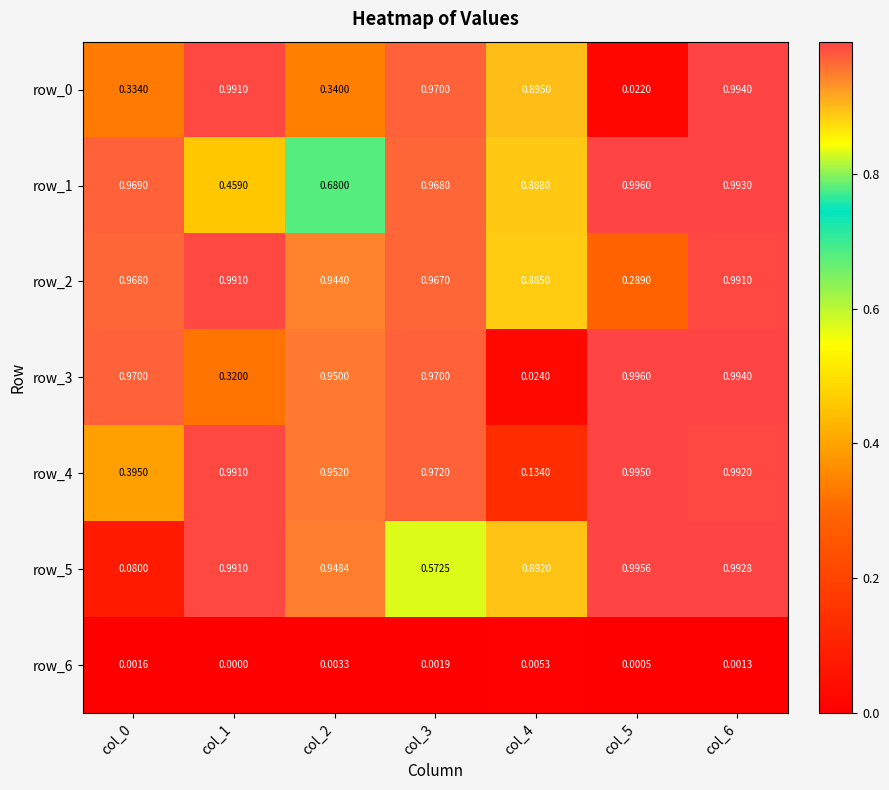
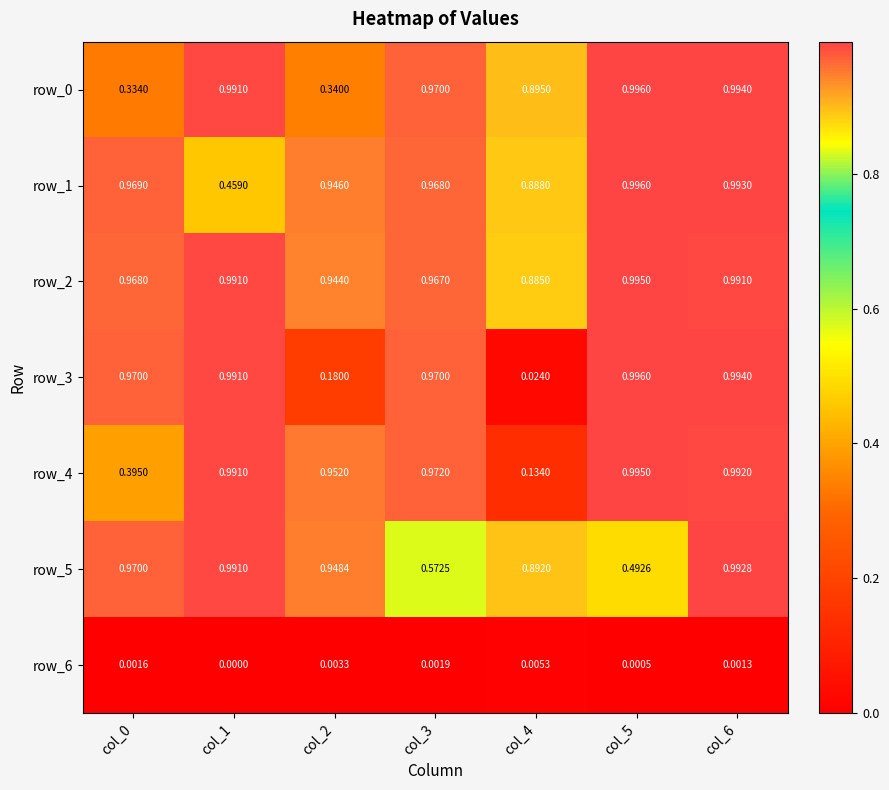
  {
    "row_0": {
      "col_0": 0.3340,
      "col_1": 0.9910,
      "col_2": 0.3400,
      "col_3": 0.9700,
      "col_4": 0.8950,
-     "col_5": 0.0220,
+     "col_5": 0.9960,
      "col_6": 0.9940
    },
    "row_1": {
      "col_0": 0.9690,
      "col_1": 0.4590,
-     "col_2": 0.6800,
+     "col_2": 0.9460,
      "col_3": 0.9680,
      "col_4": 0.8880,
      "col_5": 0.9960,
      "col_6": 0.9930
    },
    "row_2": {
      "col_0": 0.9680,
      "col_1": 0.9910,
      "col_2": 0.9440,
      "col_3": 0.9670,
      "col_4": 0.8850,
-     "col_5": 0.2890,
+     "col_5": 0.9950,
      "col_6": 0.9910
    },
    "row_3": {
      "col_0": 0.9700,
-     "col_1": 0.3200,
-     "col_2": 0.9500,
+     "col_1": 0.9910,
+     "col_2": 0.1800,
      "col_3": 0.9700,
      "col_4": 0.0240,
      "col_5": 0.9960,
      "col_6": 0.9940
    },
    "row_4": {
      "col_0": 0.3950,
      "col_1": 0.9910,
      "col_2": 0.9520,
      "col_3": 0.9720,
      "col_4": 0.1340,
      "col_5": 0.9950,
      "col_6": 0.9920
    },
    "row_5": {
-     "col_0": 0.0800,
+     "col_0": 0.9700,
      "col_1": 0.9910,
      "col_2": 0.9484,
      "col_3": 0.5725,
      "col_4": 0.8920,
-     "col_5": 0.9956,
+     "col_5": 0.4926,
      "col_6": 0.9928
    },
    "row_6": {
      "col_0": 0.0016,
      "col_1": 0.0000,
      "col_2": 0.0033,
      "col_3": 0.0019,
      "col_4": 0.0053,
      "col_5": 0.0005,
      "col_6": 0.0013
    }
  }
